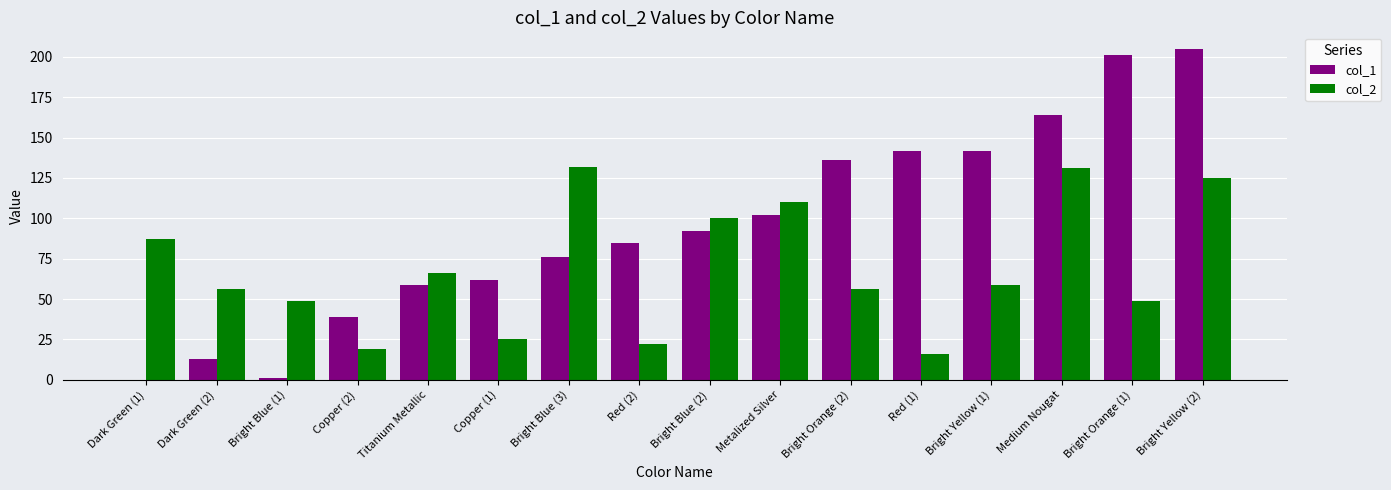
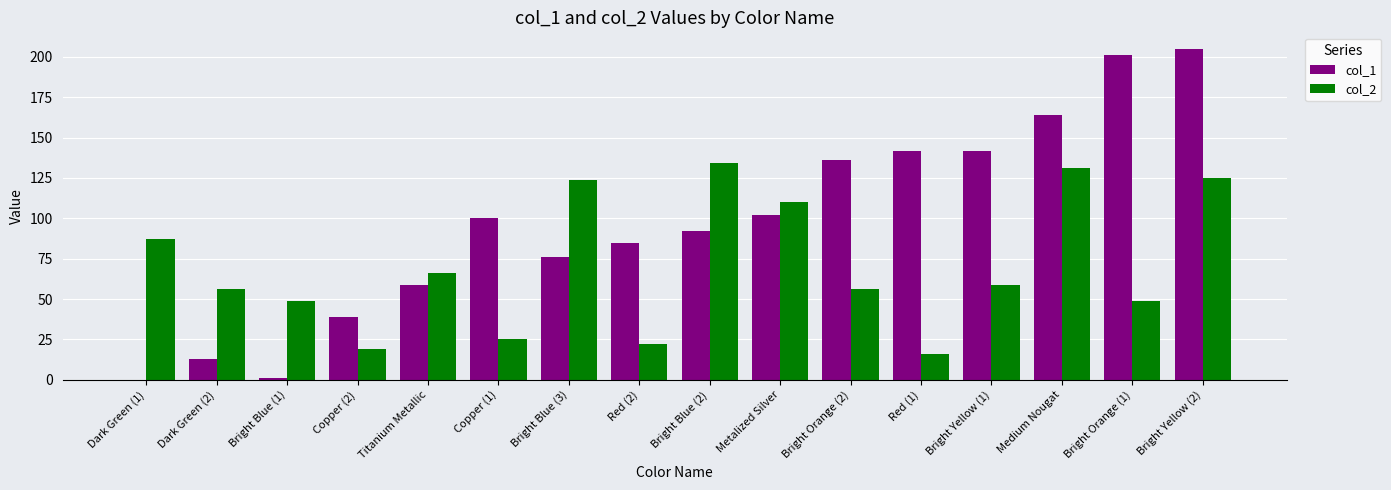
  {
    "col_1": {
      "Dark Green (1)": 0,
      "Dark Green (2)": 13,
      "Copper (2)": 39,
      "Titanium Metallic": 59,
-     "Copper (1)": 62,
+     "Copper (1)": 100,
      "Bright Blue (3)": 76,
      "Red (2)": 85,
      "Bright Blue (2)": 92,
      "Metalized Silver": 102,
      "Bright Orange (2)": 136,
      "Red (1)": 142,
      "Bright Yellow (1)": 142,
      "Medium Nougat": 164,
      "Bright Orange (1)": 201,
      "Bright Yellow (2)": 205
    },
    "col_2": {
      "Dark Green (1)": 87,
      "Dark Green (2)": 56,
      "Bright Blue (1)": 49,
      "Copper (2)": 19,
      "Titanium Metallic": 66,
      "Copper (1)": 25,
-     "Bright Blue (3)": 132,
+     "Bright Blue (3)": 124,
      "Red (2)": 22,
-     "Bright Blue (2)": 100,
+     "Bright Blue (2)": 134,
      "Metalized Silver": 110,
      "Bright Orange (2)": 56,
      "Red (1)": 16,
      "Bright Yellow (1)": 59,
      "Medium Nougat": 131,
      "Bright Orange (1)": 49,
      "Bright Yellow (2)": 125
    }
  }
